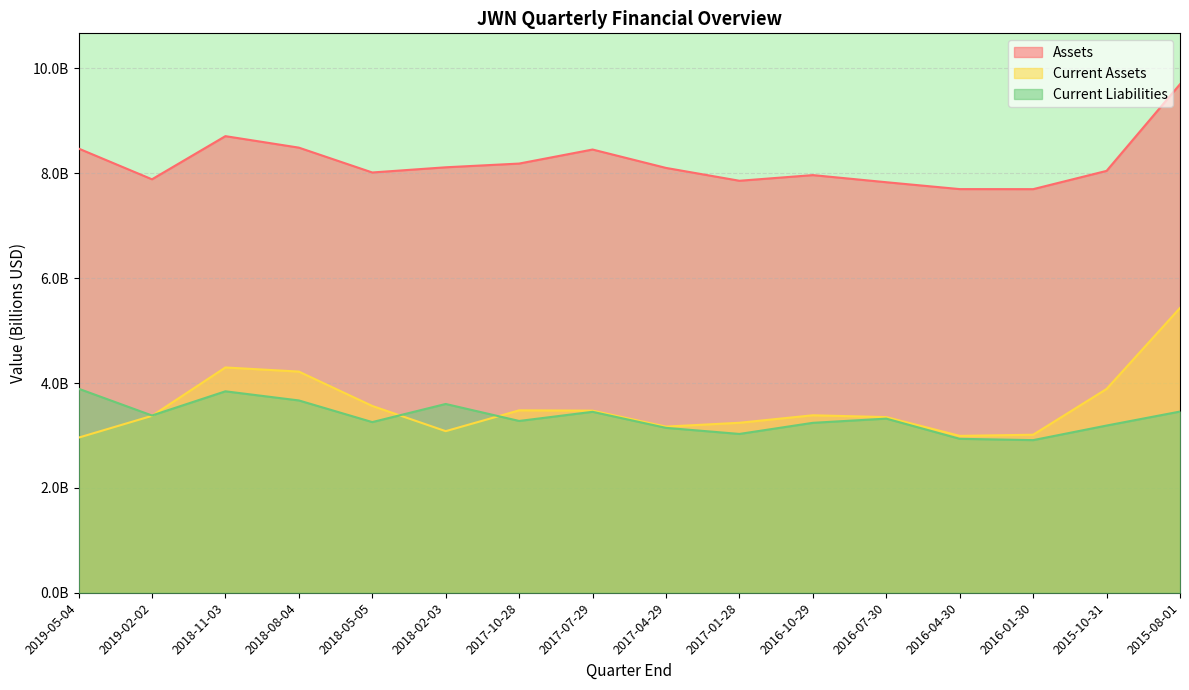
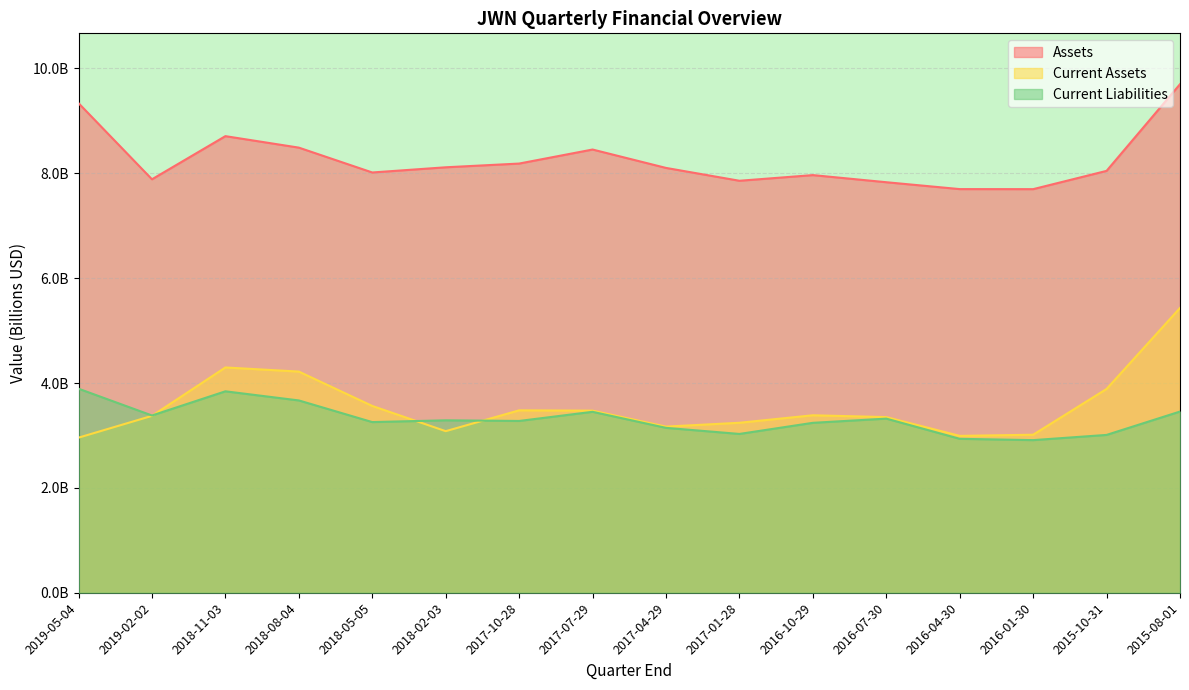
  {
    "Assets": {
-     "2019-05-04": 8500000000,
+     "2019-05-04": 9300000000,
      "2019-02-02": 7900000000,
      "2018-11-03": 8700000000,
      "2018-08-04": 8500000000,
      "2018-05-05": 8000000000,
      "2018-02-03": 8100000000,
      "2017-10-28": 8200000000,
      "2017-07-29": 8500000000,
      "2017-04-29": 8100000000,
      "2017-01-28": 7900000000,
      "2016-10-29": 8000000000,
      "2016-07-30": 7800000000,
      "2016-04-30": 7700000000,
      "2016-01-30": 7700000000,
      "2015-10-31": 8000000000,
      "2015-08-01": 9700000000
    },
    "Current Assets": {
      "2019-05-04": 3000000000,
      "2018-11-03": 4300000000,
      "2018-08-04": 4200000000,
      "2018-05-05": 3600000000,
      "2018-02-03": 3100000000,
      "2017-10-28": 3500000000,
      "2017-01-28": 3200000000,
      "2016-10-29": 3400000000,
      "2016-04-30": 3000000000,
      "2016-01-30": 3000000000,
      "2015-10-31": 3900000000,
      "2015-08-01": 5400000000
    },
    "Current Liabilities": {
      "2019-05-04": 3900000000,
      "2018-11-03": 3800000000,
      "2018-08-04": 3700000000,
      "2018-05-05": 3300000000,
-     "2018-02-03": 3600000000,
+     "2018-02-03": 3300000000,
      "2017-10-28": 3300000000,
      "2017-01-28": 3000000000,
      "2016-10-29": 3200000000,
      "2016-04-30": 2900000000,
      "2016-01-30": 2900000000,
-     "2015-10-31": 3200000000,
+     "2015-10-31": 3000000000,
      "2015-08-01": 3500000000
    }
  }
